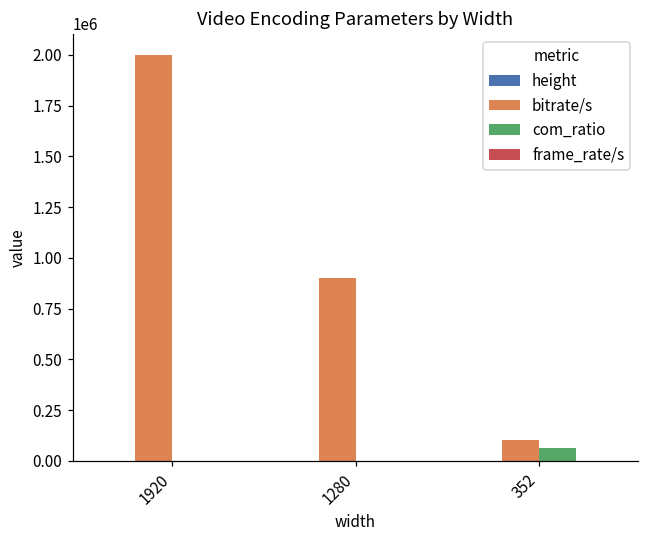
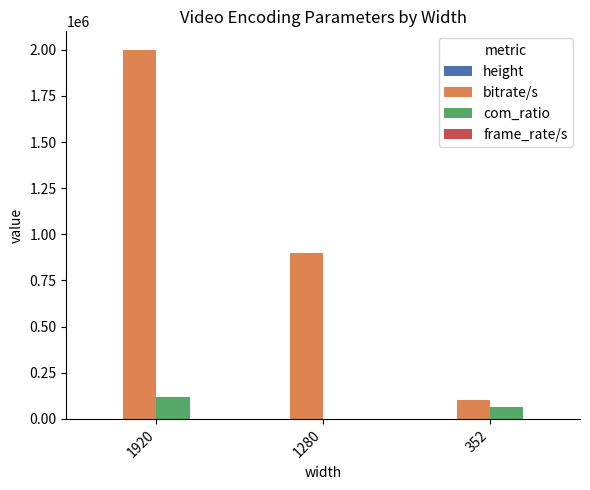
  {
    "com_ratio": {
-     "1920": 0,
+     "1920": 120000,
      "352": 60000
    }
  }
